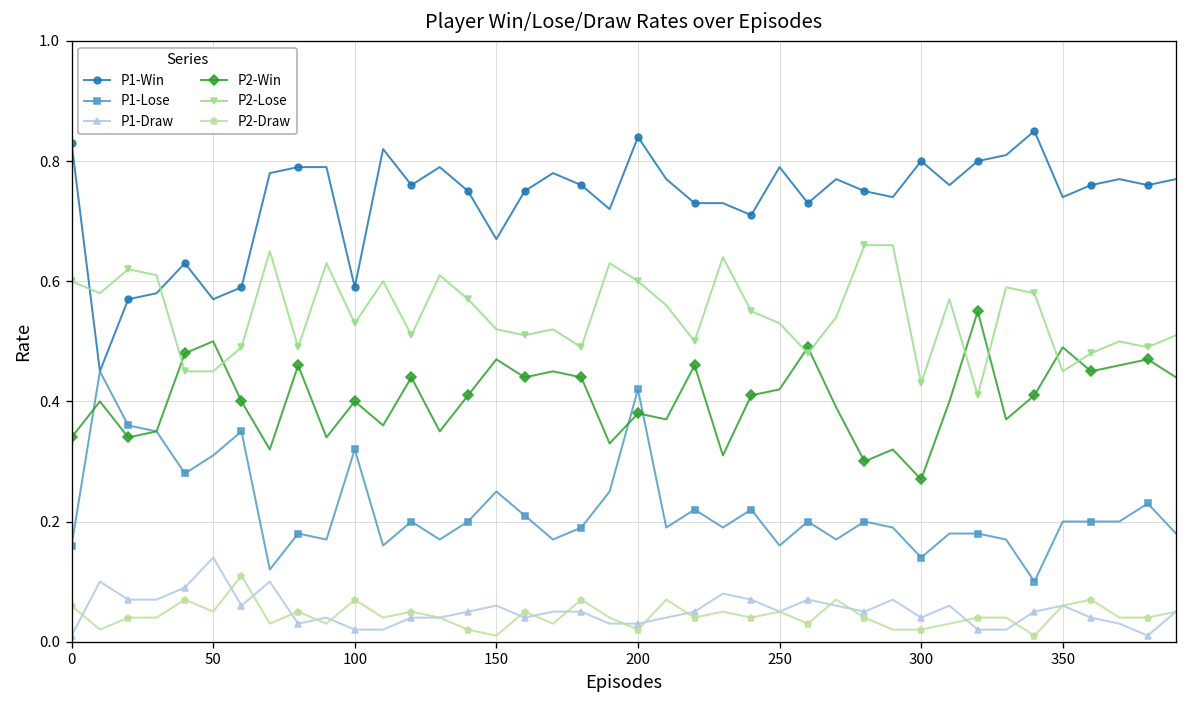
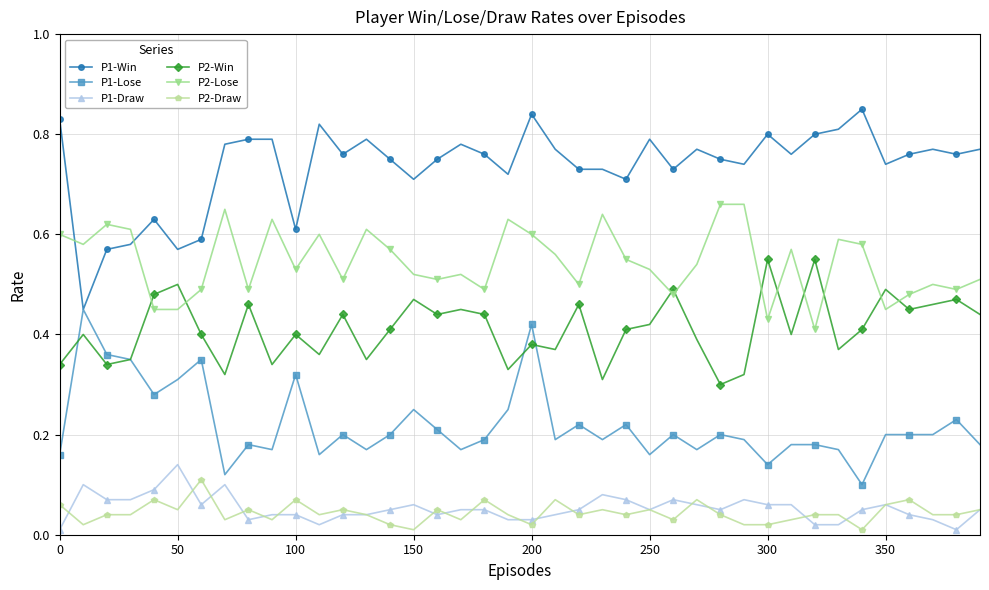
  {
    "P1-Win": {
      "0": 0.83,
      "50": 0.57,
-     "100": 0.59,
-     "150": 0.67,
+     "100": 0.61,
+     "150": 0.71,
      "200": 0.84,
      "250": 0.79,
      "300": 0.80,
      "350": 0.74
    },
    "P1-Lose": {
      "0": 0.16,
      "50": 0.31,
      "100": 0.32,
      "150": 0.25,
      "200": 0.42,
      "250": 0.16,
      "300": 0.14,
      "350": 0.20
    },
    "P1-Draw": {
      "0": 0.01,
      "50": 0.14,
-     "100": 0.02,
+     "100": 0.04,
      "150": 0.06,
      "200": 0.03,
-     "300": 0.04
+     "300": 0.06
    },
    "P2-Win": {
      "0": 0.34,
      "50": 0.50,
      "100": 0.40,
      "150": 0.47,
      "200": 0.38,
      "250": 0.42,
-     "300": 0.27,
+     "300": 0.55,
      "350": 0.49
    }
  }
